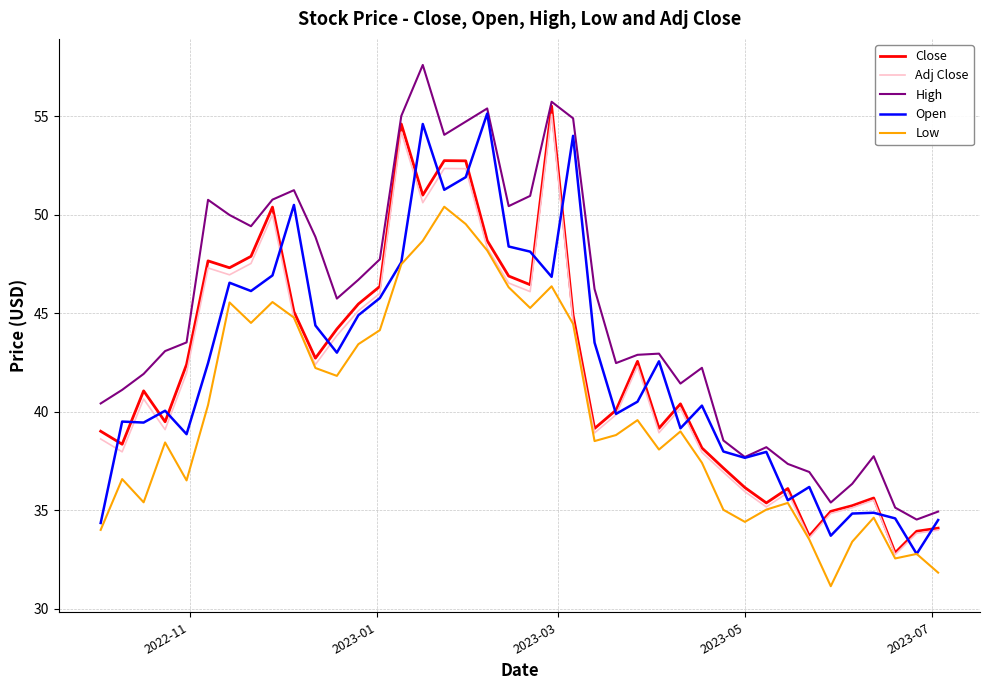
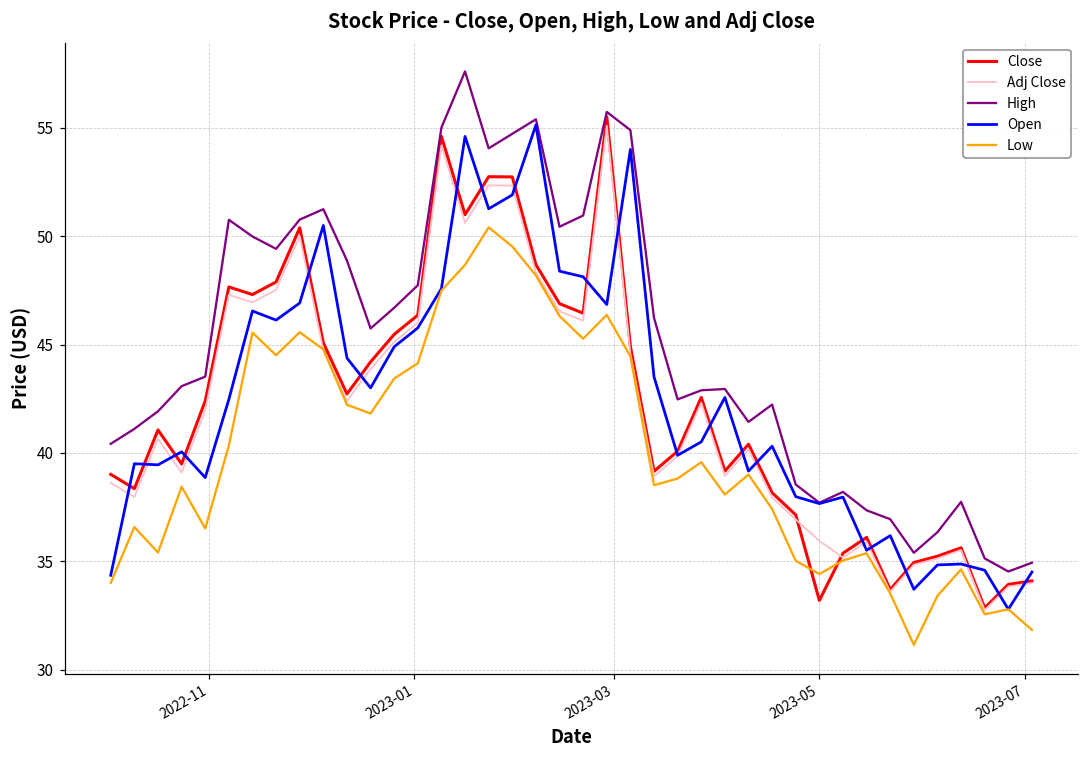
  {
    "Close": {
-     "2023-05": 36.2
+     "2023-05": 33.2
    },
    "Adj Close": {
      "2023-05": 35.9
    },
    "Low": {
      "2023-05": 34.4
    }
  }
